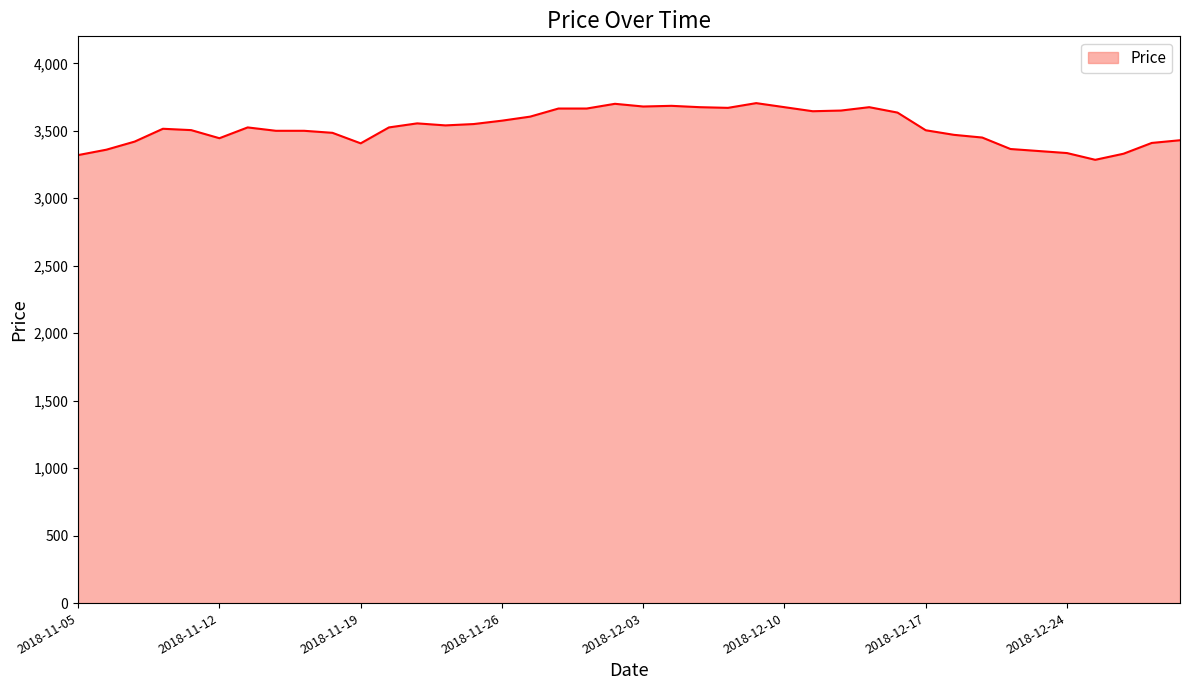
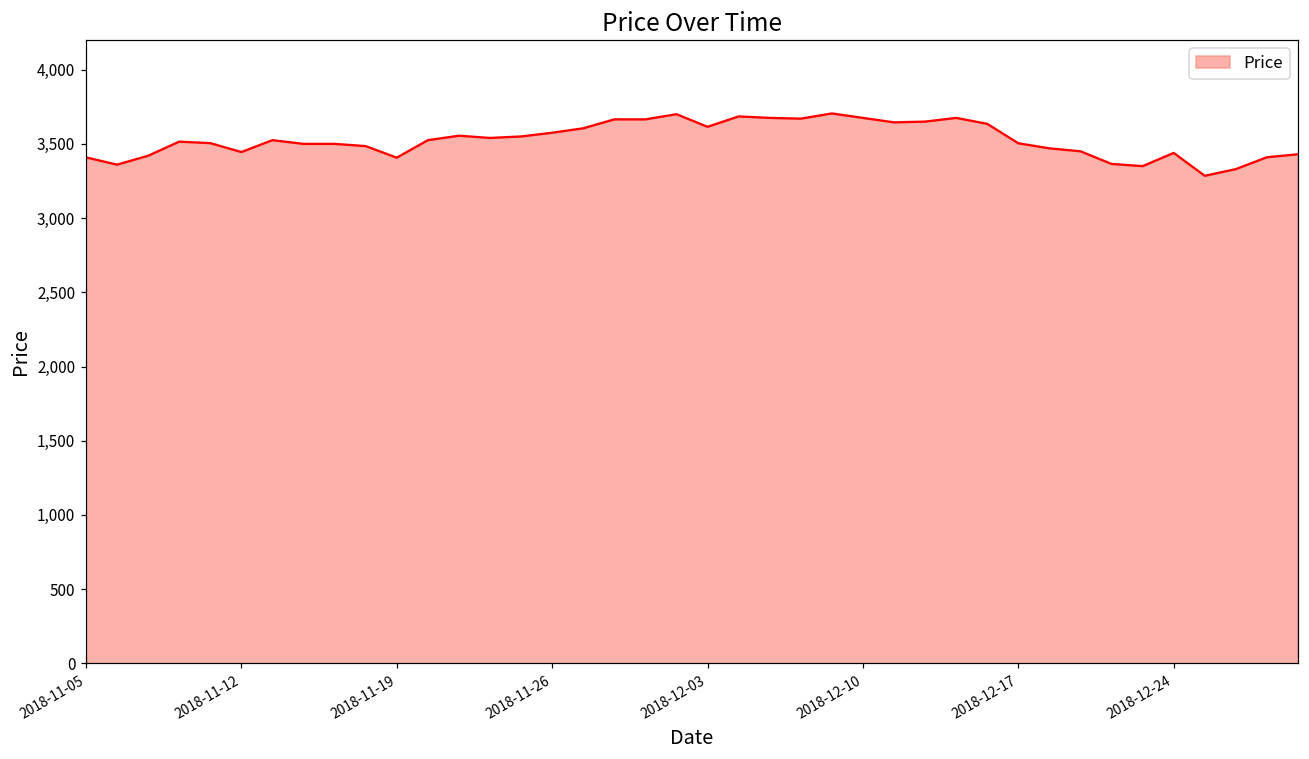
  {
-   "2018-11-05": "3,320",
+   "2018-11-05": "3,410",
    "2018-11-12": "3,450",
    "2018-11-19": "3,410",
    "2018-11-26": "3,580",
-   "2018-12-03": "3,680",
+   "2018-12-03": "3,620",
    "2018-12-10": "3,680",
    "2018-12-17": "3,500",
-   "2018-12-24": "3,340"
+   "2018-12-24": "3,440"
  }
